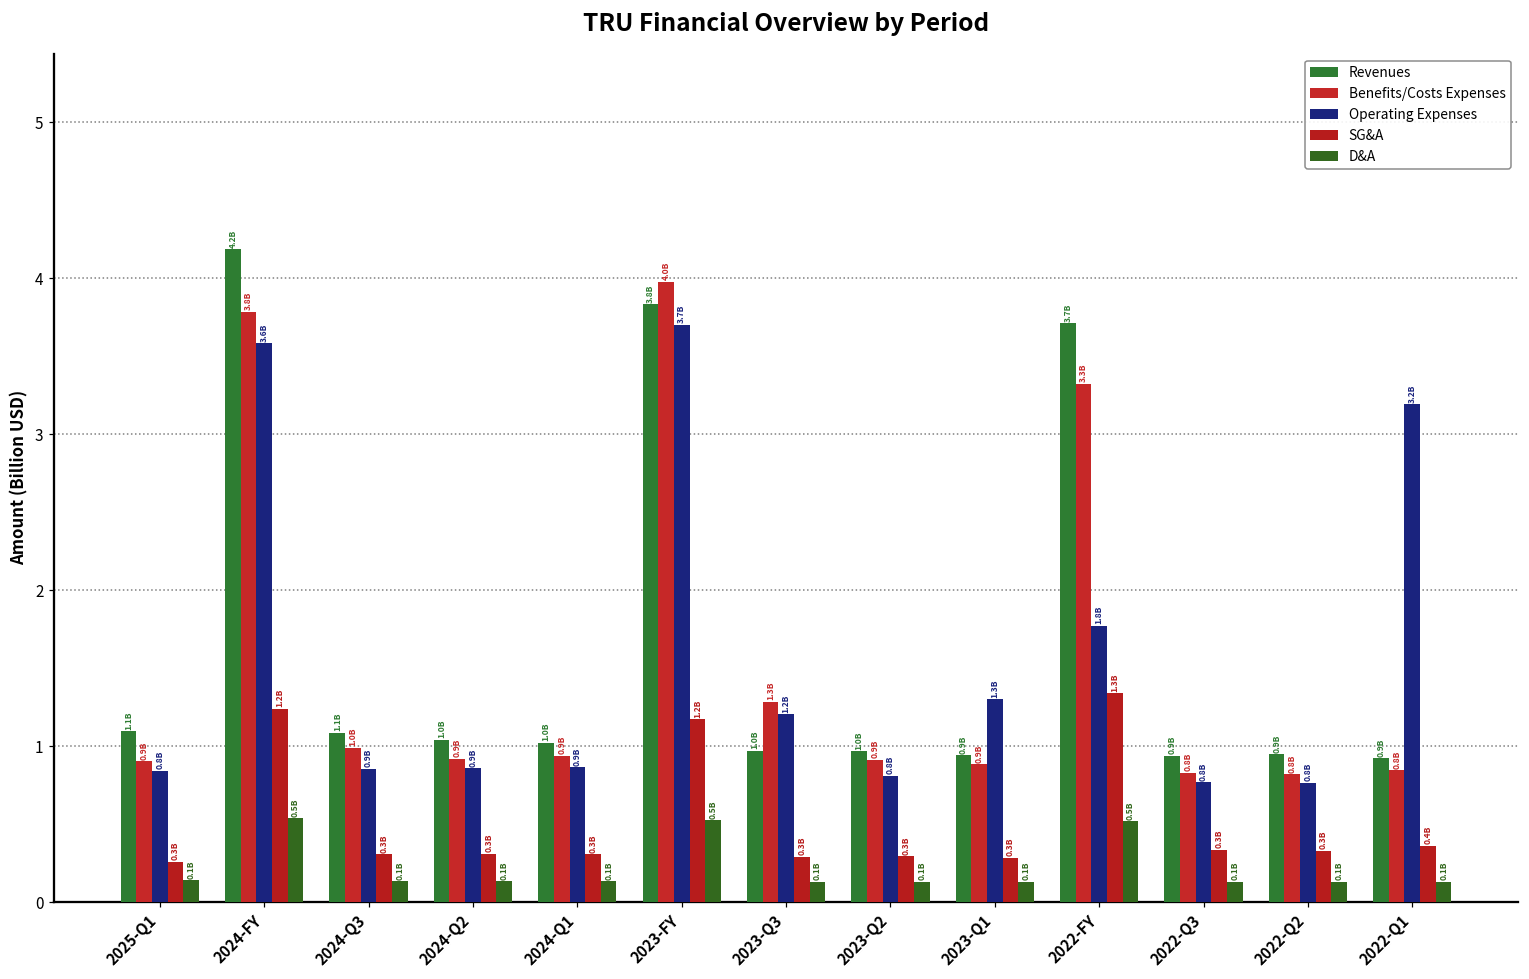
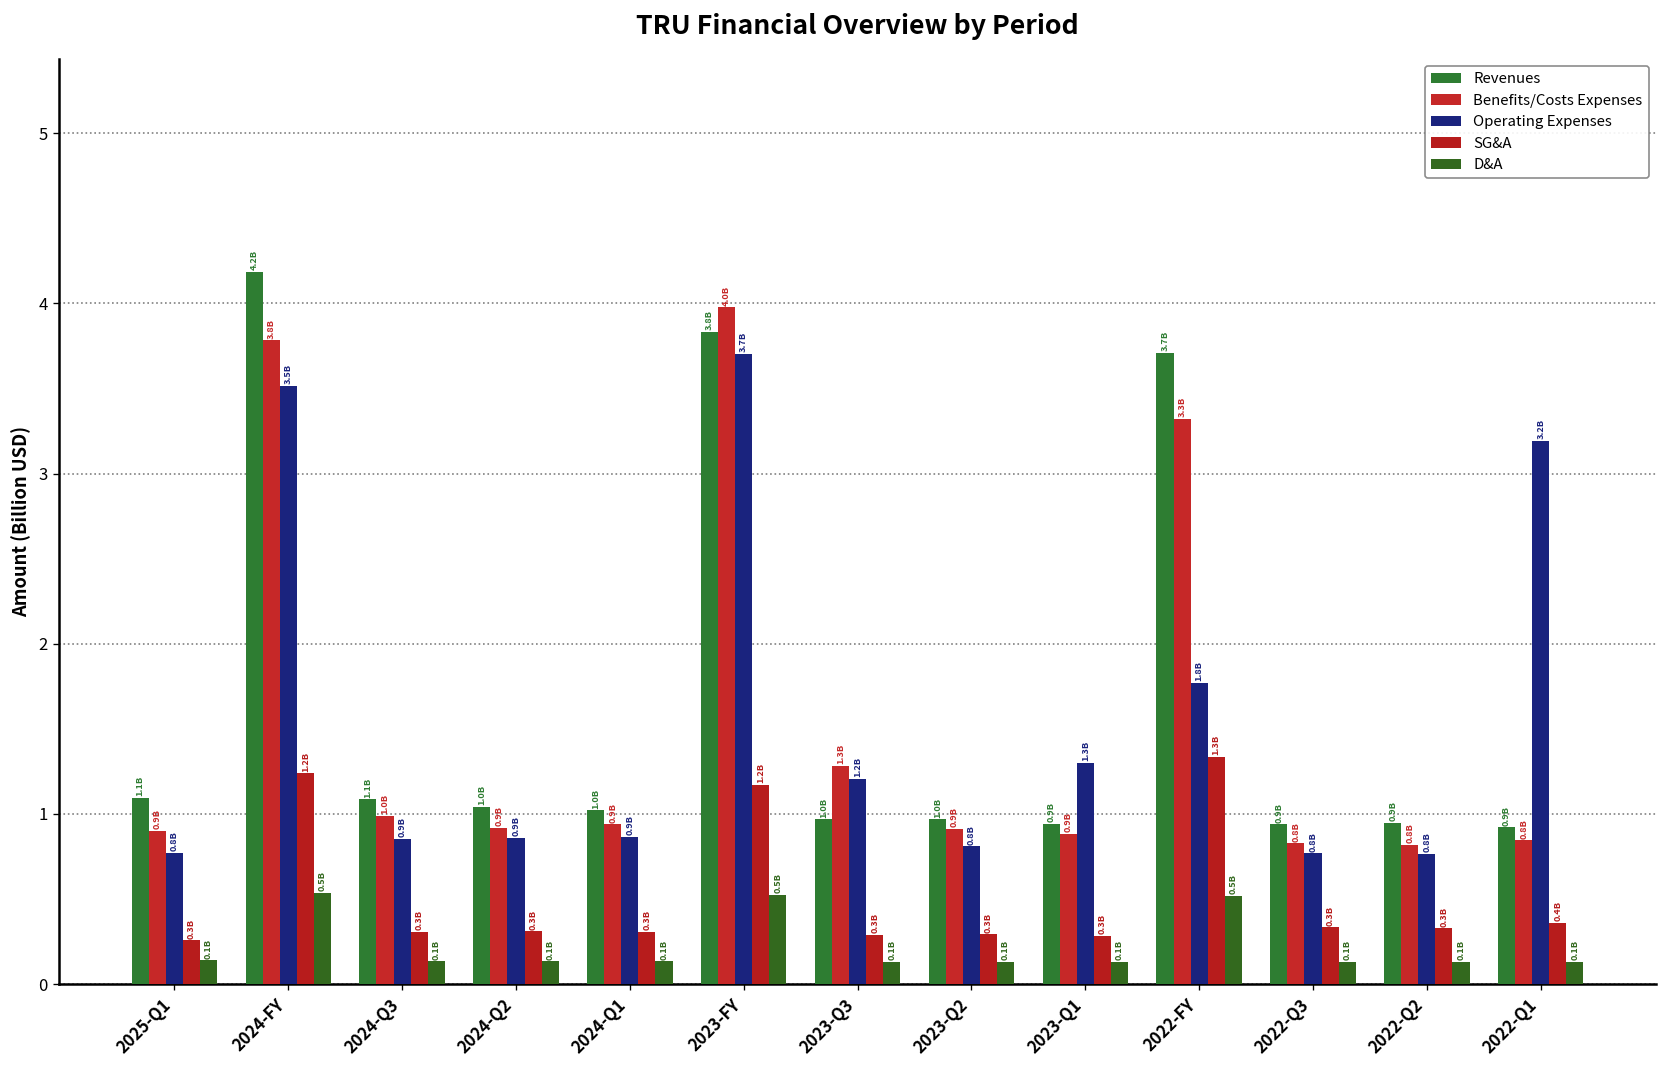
  {
    "Operating Expenses": {
-     "2025-Q1": "0.84",
-     "2024-FY": "3.6B",
+     "2025-Q1": "0.77",
+     "2024-FY": "3.5B",
      "2024-Q3": "0.9B",
      "2024-Q2": "0.9B",
      "2024-Q1": "0.9B",
      "2023-FY": "3.7B",
      "2023-Q3": "1.2B",
      "2023-Q2": "0.8B",
      "2023-Q1": "1.3B",
      "2022-FY": "1.8B",
      "2022-Q3": "0.8B",
      "2022-Q2": "0.8B",
      "2022-Q1": "3.2B"
    }
  }
